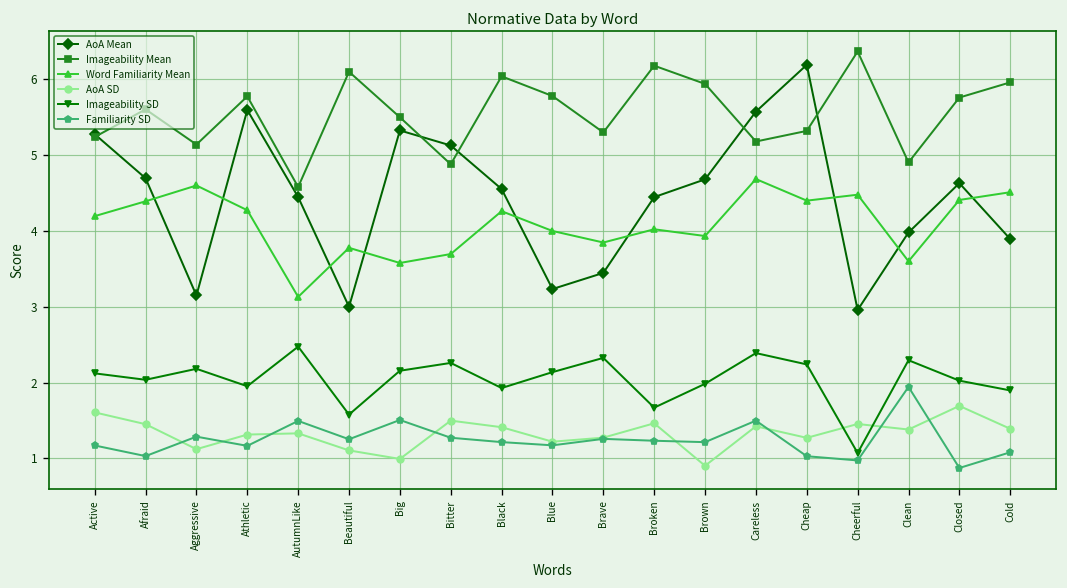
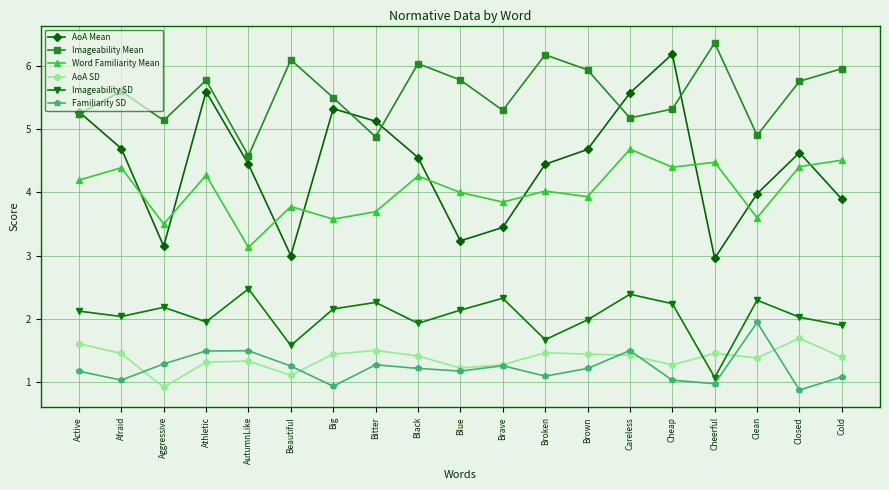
  {
    "Word Familiarity Mean": {
      "Active": 4.2,
      "Afraid": 4.4,
-     "Aggressive": 4.6,
+     "Aggressive": 3.5,
      "Athletic": 4.3,
      "AutumnLike": 3.1,
      "Beautiful": 3.8,
      "Big": 3.6,
      "Bitter": 3.7,
      "Black": 4.3,
      "Blue": 4.0,
      "Brave": 3.8,
      "Broken": 4.0,
      "Brown": 3.9,
      "Careless": 4.7,
      "Cheap": 4.4,
      "Cheerful": 4.5,
      "Clean": 3.6,
      "Closed": 4.4,
      "Cold": 4.5
    },
    "AoA SD": {
      "Active": 1.6,
      "Afraid": 1.5,
-     "Aggressive": 1.1,
+     "Aggressive": 0.9,
      "Athletic": 1.3,
      "AutumnLike": 1.3,
      "Beautiful": 1.1,
-     "Big": 1.0,
+     "Big": 1.4,
      "Bitter": 1.5,
      "Black": 1.4,
      "Blue": 1.2,
      "Broken": 1.5,
-     "Brown": 0.9,
+     "Brown": 1.4,
      "Careless": 1.4,
      "Cheap": 1.3,
      "Cheerful": 1.5,
      "Clean": 1.4,
      "Closed": 1.7,
      "Cold": 1.4
    },
    "Familiarity SD": {
      "Active": 1.2,
      "Afraid": 1.0,
      "Aggressive": 1.3,
-     "Athletic": 1.2,
+     "Athletic": 1.5,
      "AutumnLike": 1.5,
      "Beautiful": 1.3,
-     "Big": 1.5,
+     "Big": 0.9,
      "Bitter": 1.3,
      "Black": 1.2,
      "Blue": 1.2,
-     "Broken": 1.2,
+     "Broken": 1.1,
      "Brown": 1.2,
      "Careless": 1.5,
      "Cheap": 1.0,
      "Cheerful": 1.0,
      "Clean": 1.9,
      "Closed": 0.9,
      "Cold": 1.1
    }
  }
